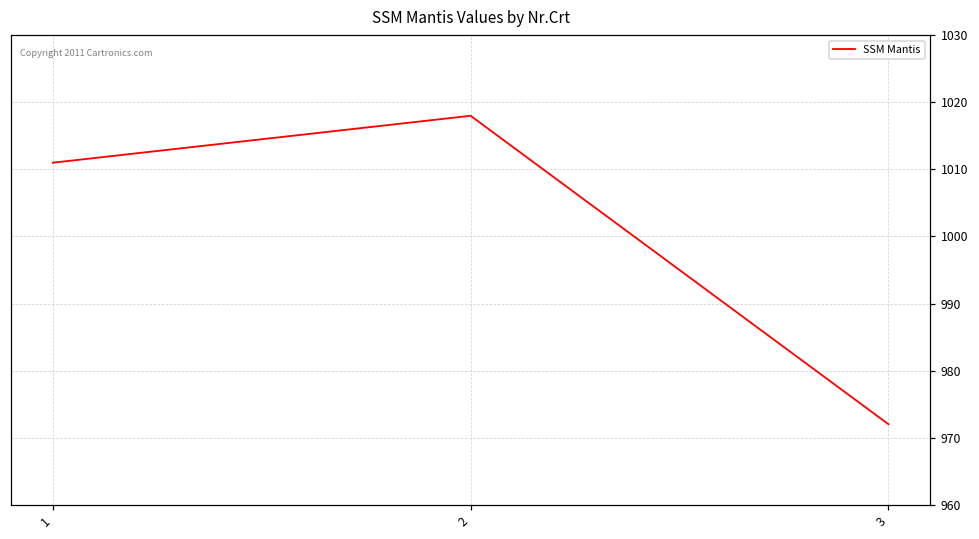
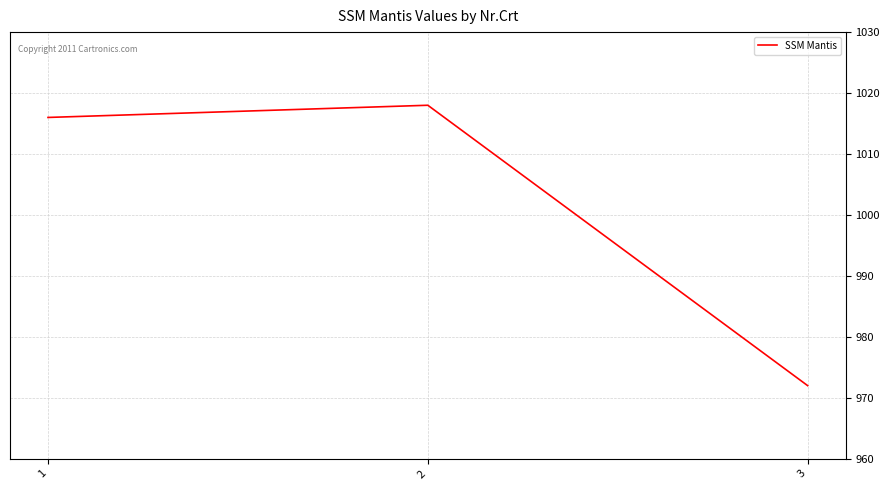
  {
-   "1": 1011,
+   "1": 1016,
    "2": 1018,
    "3": 972
  }
